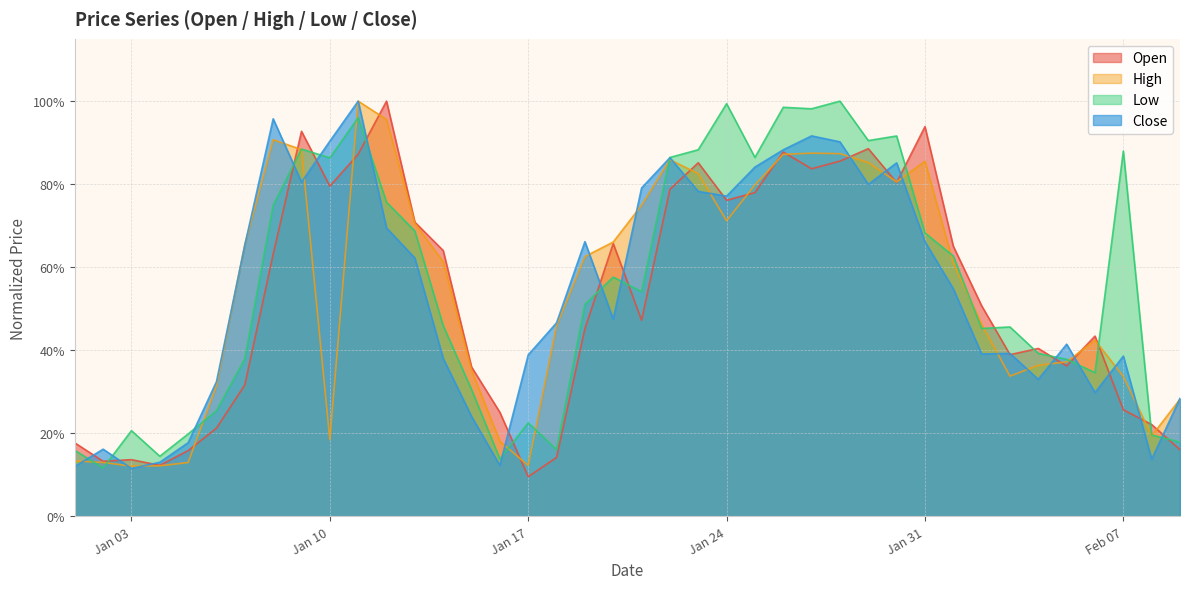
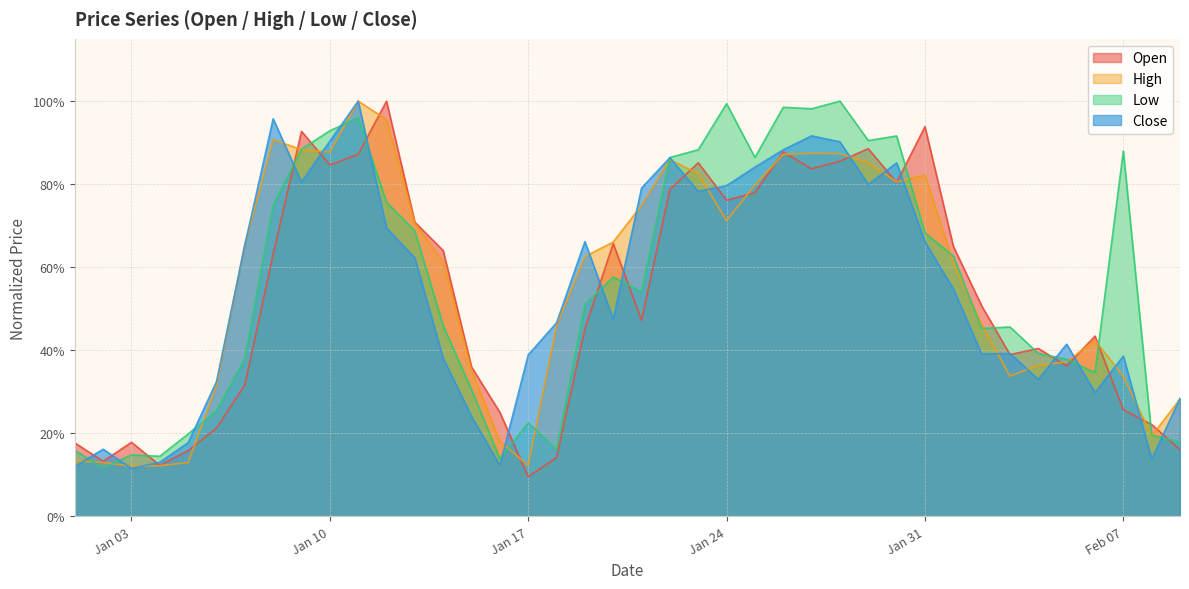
  {
    "Open": {
-     "Jan 03": "14%",
-     "Jan 10": "80%",
+     "Jan 03": "18%",
+     "Jan 10": "85%",
      "Jan 17": "10%",
      "Jan 24": "76%",
      "Jan 31": "94%",
      "Feb 07": "26%"
    },
    "High": {
-     "Jan 10": "18%",
+     "Jan 10": "88%",
      "Jan 17": "12%",
      "Jan 24": "71%",
-     "Jan 31": "86%",
+     "Jan 31": "82%",
      "Feb 07": "34%"
    },
    "Low": {
-     "Jan 03": "21%",
-     "Jan 10": "86%",
+     "Jan 03": "15%",
+     "Jan 10": "93%",
      "Jan 17": "23%",
      "Jan 24": "99%",
      "Jan 31": "68%",
      "Feb 07": "88%"
    },
    "Close": {
      "Jan 10": "90%",
      "Jan 17": "39%",
-     "Jan 24": "77%",
+     "Jan 24": "80%",
      "Jan 31": "66%",
      "Feb 07": "39%"
    }
  }
